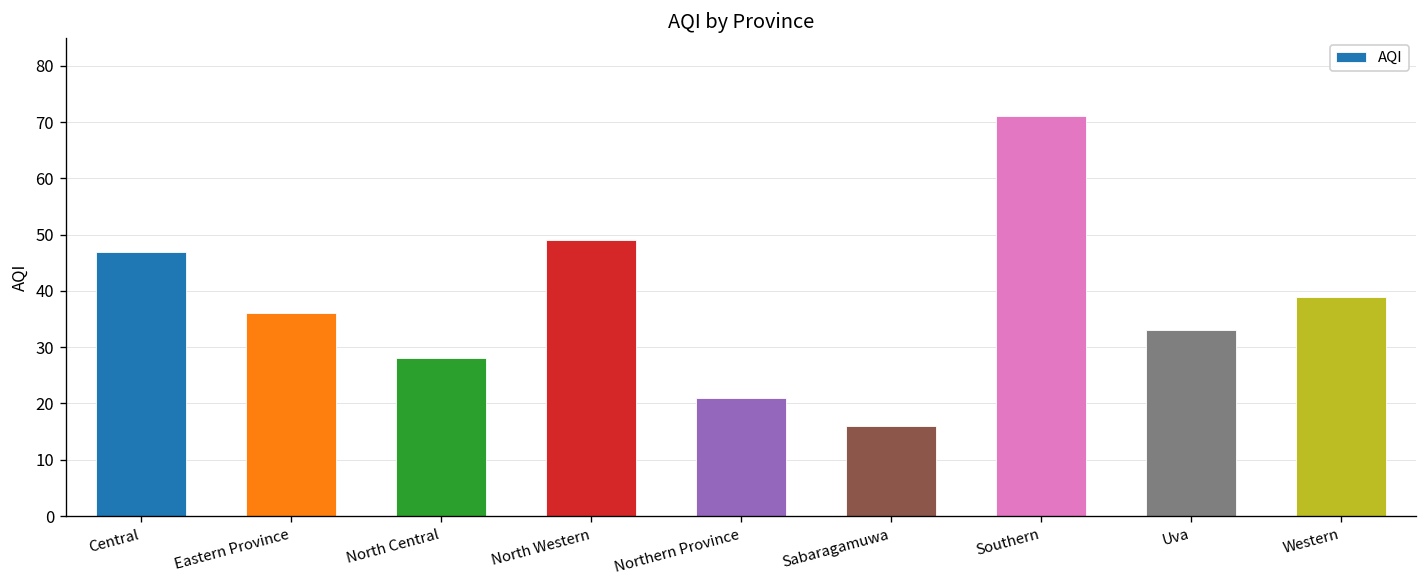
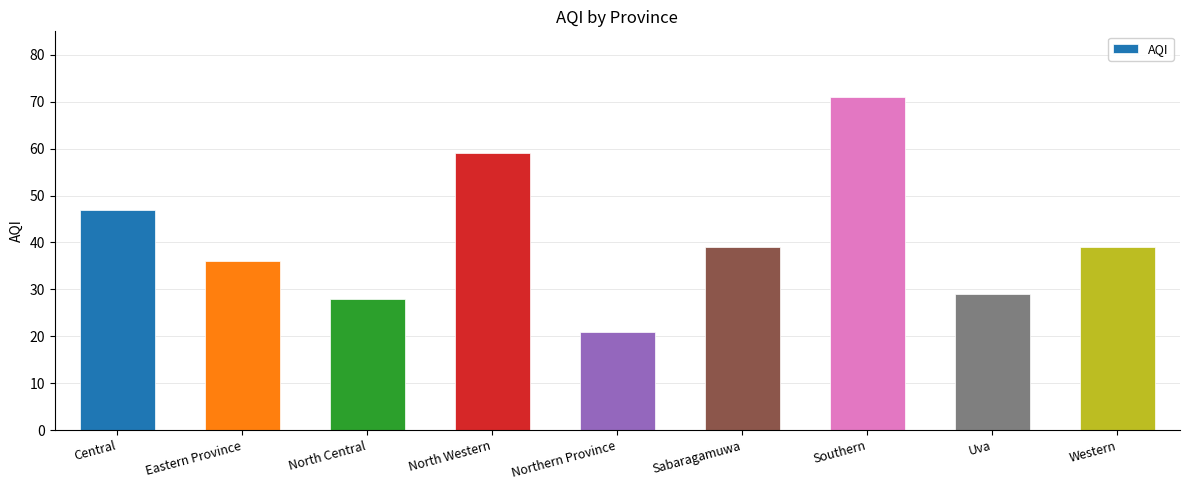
  {
    "Central": 47,
    "Eastern Province": 36,
    "North Central": 28,
-   "North Western": 49,
+   "North Western": 59,
    "Northern Province": 21,
-   "Sabaragamuwa": 16,
+   "Sabaragamuwa": 39,
    "Southern": 71,
-   "Uva": 33,
+   "Uva": 29,
    "Western": 39
  }
